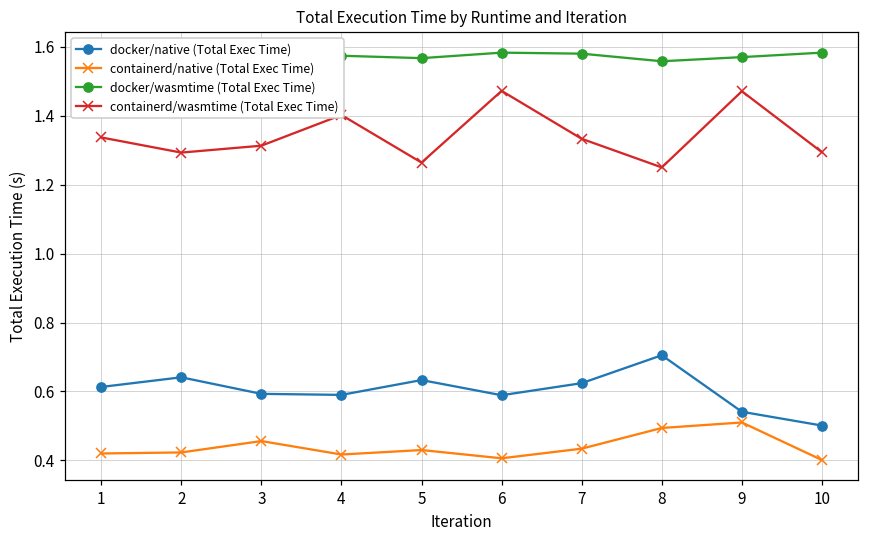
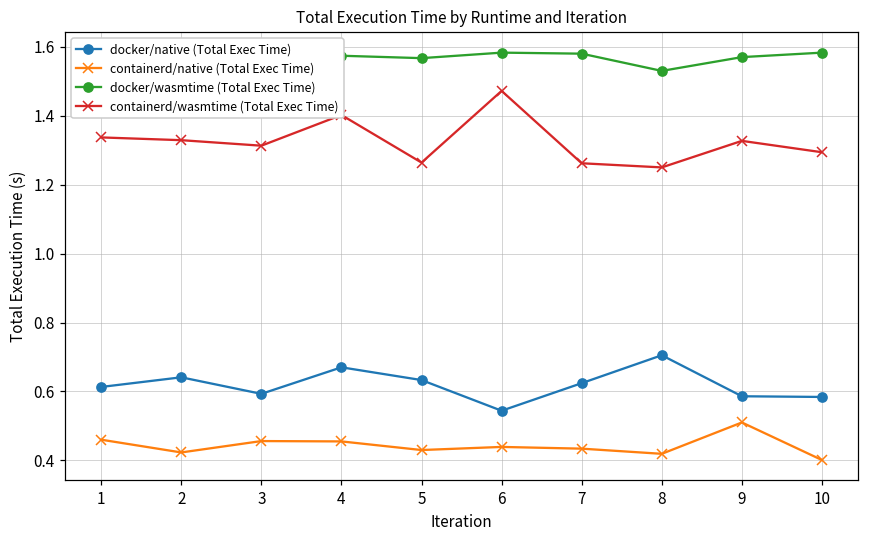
  {
    "docker/native (Total Exec Time)": {
      "1": 0.61,
      "2": 0.64,
      "3": 0.59,
-     "4": 0.59,
+     "4": 0.67,
      "5": 0.63,
-     "6": 0.59,
+     "6": 0.54,
      "7": 0.62,
      "8": 0.71,
-     "9": 0.54,
-     "10": 0.50
+     "9": 0.59,
+     "10": 0.58
    },
    "containerd/native (Total Exec Time)": {
-     "1": 0.42,
+     "1": 0.46,
      "2": 0.42,
      "3": 0.46,
-     "4": 0.42,
+     "4": 0.46,
      "5": 0.43,
-     "6": 0.41,
+     "6": 0.44,
      "7": 0.43,
-     "8": 0.49,
+     "8": 0.42,
      "9": 0.51,
      "10": 0.40
    },
    "docker/wasmtime (Total Exec Time)": {
      "5": 1.57,
      "6": 1.58,
      "7": 1.58,
-     "8": 1.56,
+     "8": 1.53,
      "9": 1.57,
      "10": 1.58
    },
    "containerd/wasmtime (Total Exec Time)": {
      "1": 1.34,
-     "2": 1.29,
+     "2": 1.33,
      "3": 1.31,
      "5": 1.26,
      "6": 1.47,
-     "7": 1.33,
+     "7": 1.26,
      "8": 1.25,
-     "9": 1.47,
+     "9": 1.33,
      "10": 1.29
    }
  }
